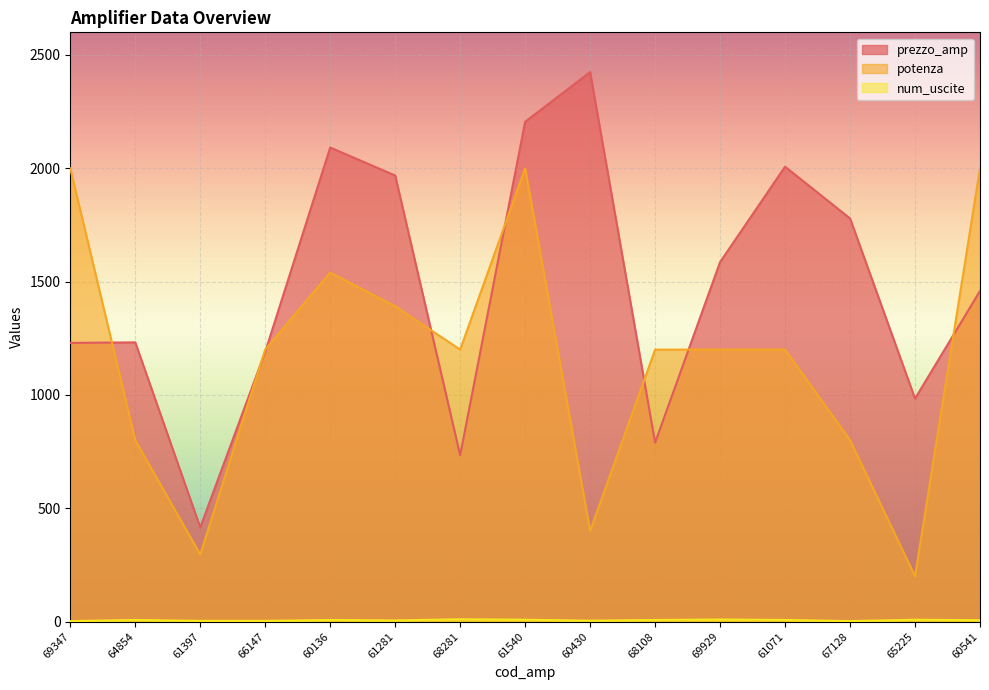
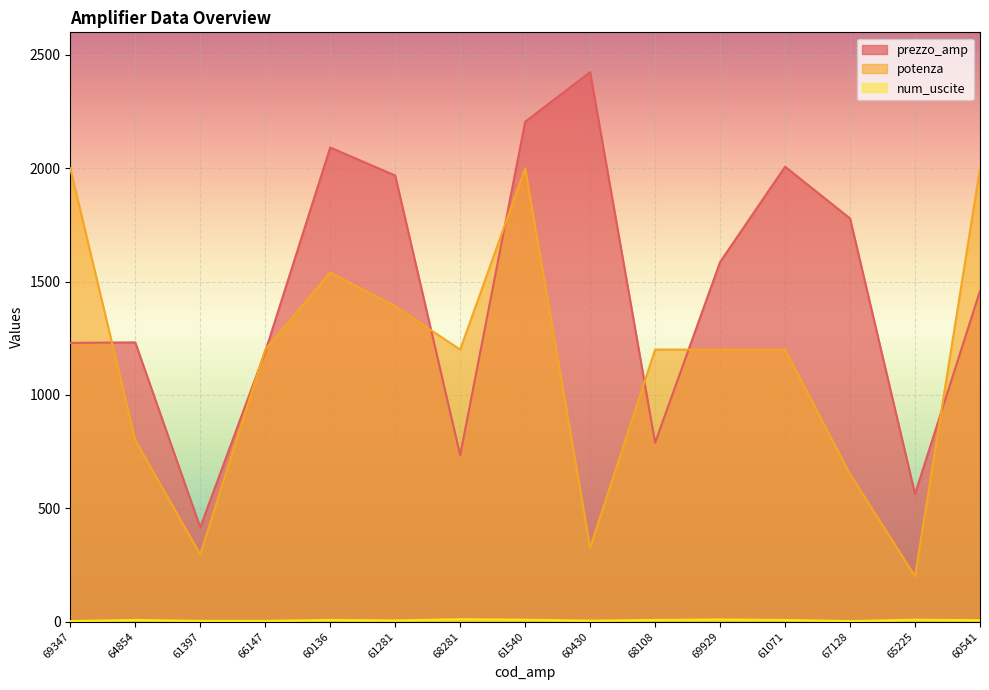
  {
    "prezzo_amp": {
      "69347": 1230,
      "64854": 1230,
      "61397": 420,
      "60136": 2090,
      "61281": 1970,
      "68281": 730,
      "61540": 2210,
      "60430": 2420,
      "68108": 790,
      "69929": 1590,
      "61071": 2010,
      "67128": 1780,
-     "65225": 980,
+     "65225": 560,
      "60541": 1460
    },
    "potenza": {
      "69347": 2000,
      "64854": 800,
      "61397": 300,
      "60136": 1540,
      "61281": 1390,
      "68281": 1200,
      "61540": 2000,
-     "60430": 400,
+     "60430": 330,
      "68108": 1200,
      "69929": 1200,
      "61071": 1200,
-     "67128": 800,
+     "67128": 650,
      "65225": 200,
      "60541": 2000
    },
    "num_uscite": {
      "69347": 0,
      "64854": 10,
      "61397": 0,
      "66147": 0,
      "60136": 10,
      "61281": 10,
      "68281": 10,
      "61540": 10,
      "60430": 0,
      "68108": 10,
      "69929": 10,
      "61071": 10,
      "67128": 0,
      "65225": 10,
      "60541": 10
    }
  }
